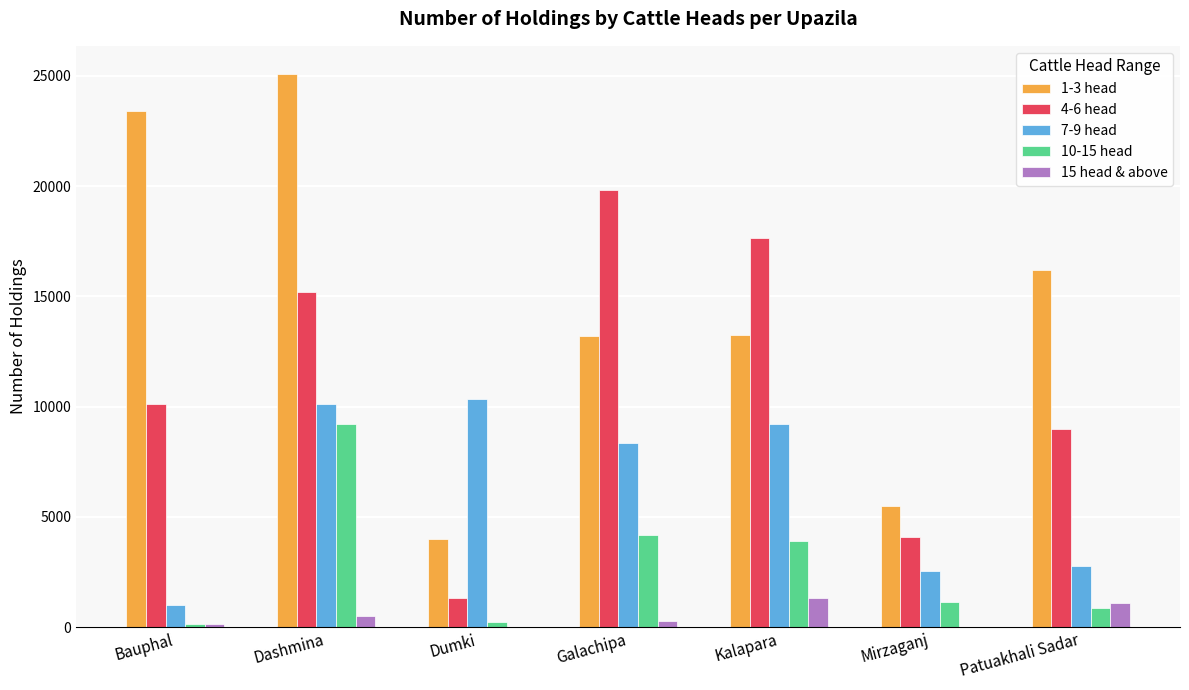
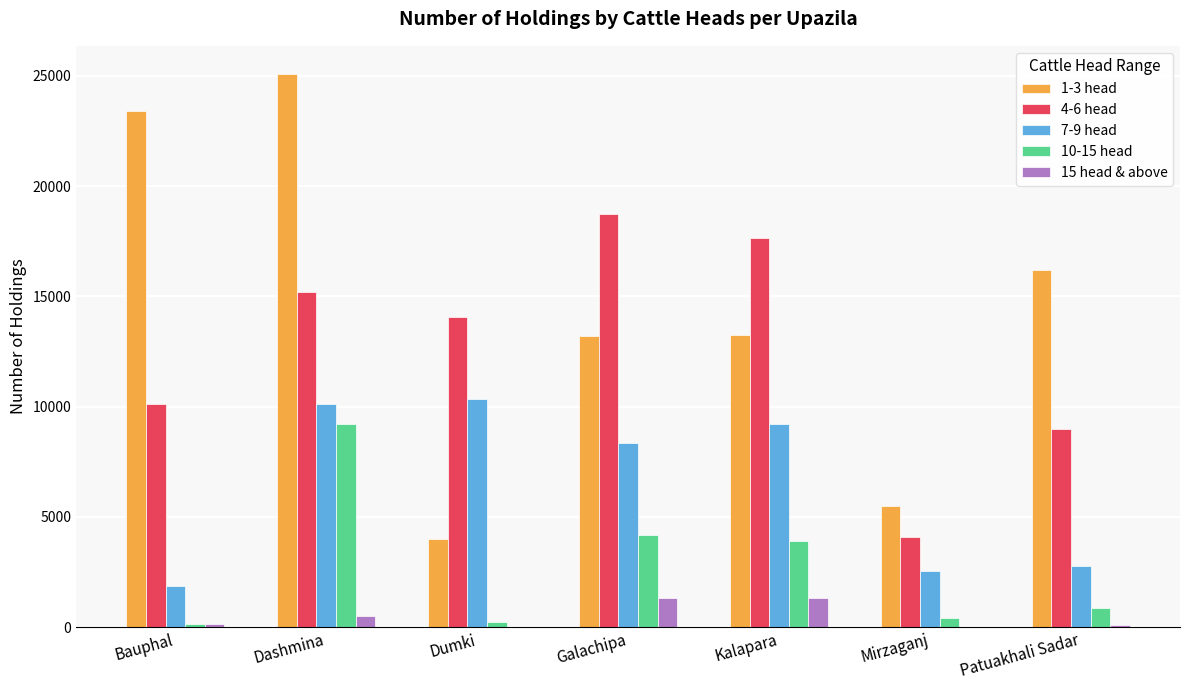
  {
    "1-3 head": {
      "Bauphal": 23400,
      "Dashmina": 25100,
      "Dumki": 4000,
      "Galachipa": 13200,
      "Kalapara": 13300,
      "Mirzaganj": 5500,
      "Patuakhali Sadar": 16200
    },
    "4-6 head": {
      "Bauphal": 10100,
      "Dashmina": 15200,
-     "Dumki": 1300,
-     "Galachipa": 19800,
+     "Dumki": 14100,
+     "Galachipa": 18800,
      "Kalapara": 17600,
      "Mirzaganj": 4100,
      "Patuakhali Sadar": 9000
    },
    "7-9 head": {
-     "Bauphal": 1000,
+     "Bauphal": 1900,
      "Dashmina": 10100,
      "Dumki": 10300,
      "Galachipa": 8300,
      "Kalapara": 9200,
      "Mirzaganj": 2600,
      "Patuakhali Sadar": 2800
    },
    "10-15 head": {
      "Bauphal": 100,
      "Dashmina": 9200,
      "Dumki": 200,
      "Galachipa": 4200,
      "Kalapara": 3900,
-     "Mirzaganj": 1100,
+     "Mirzaganj": 400,
      "Patuakhali Sadar": 900
    },
    "15 head & above": {
      "Bauphal": 100,
      "Dashmina": 500,
-     "Galachipa": 300,
+     "Galachipa": 1300,
      "Kalapara": 1300,
      "Mirzaganj": 0,
-     "Patuakhali Sadar": 1100
+     "Patuakhali Sadar": 100
    }
  }
